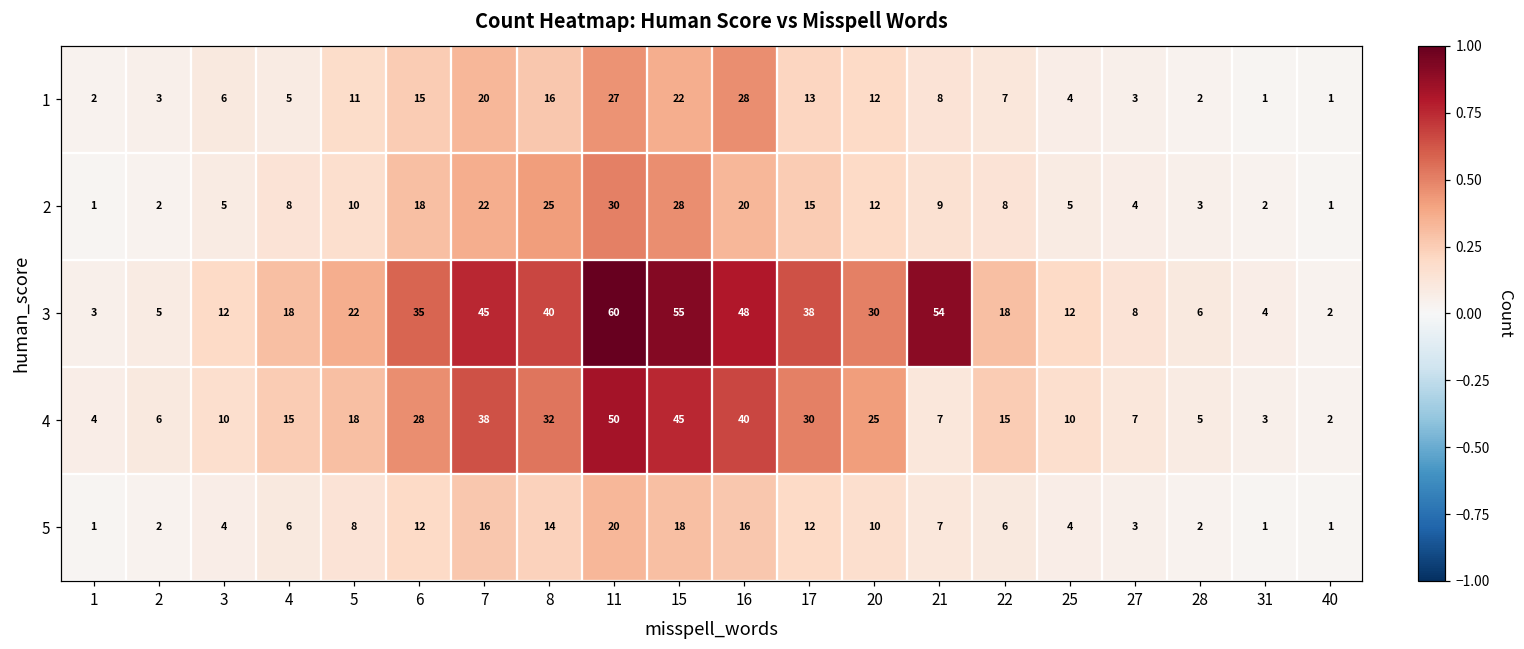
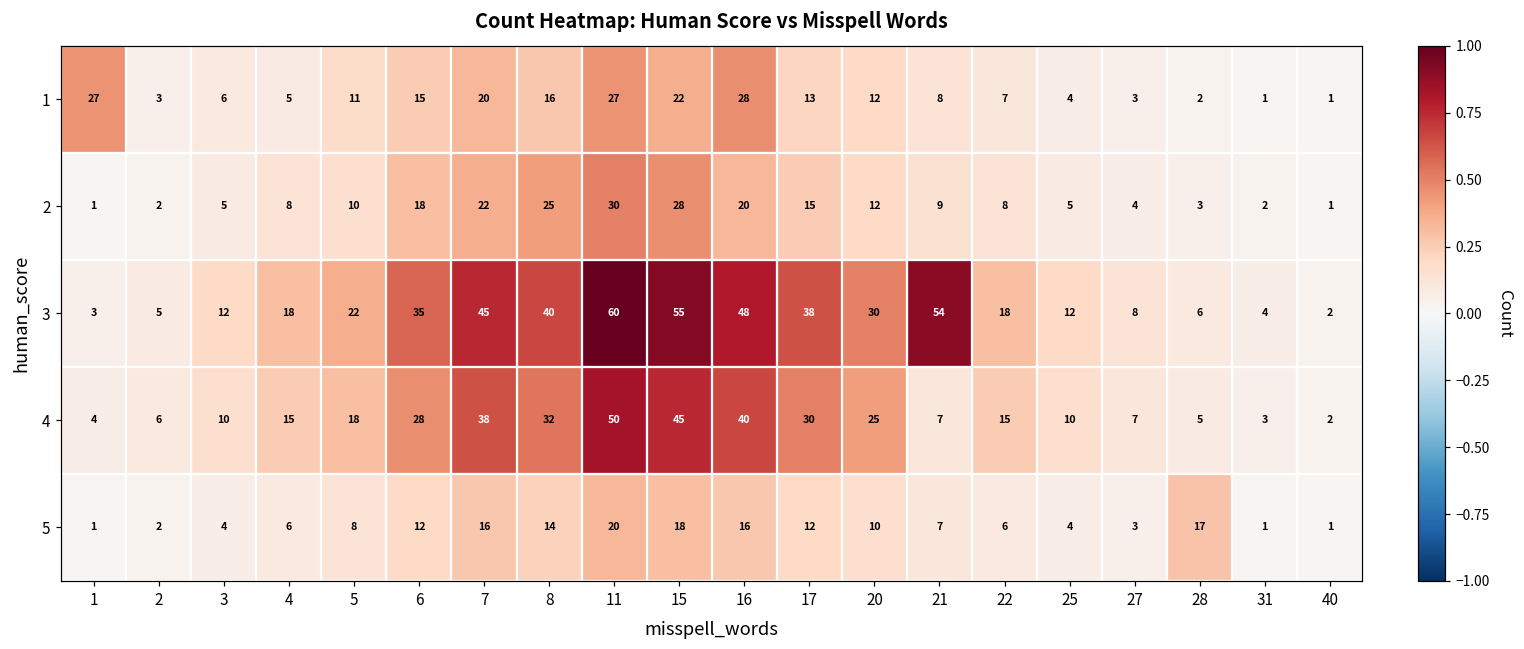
  {
    "1": {
-     "1": 2,
+     "1": 27,
      "2": 3,
      "3": 6,
      "4": 5,
      "5": 11,
      "6": 15,
      "7": 20,
      "8": 16,
      "11": 27,
      "15": 22,
      "16": 28,
      "17": 13,
      "20": 12,
      "21": 8,
      "22": 7,
      "25": 4,
      "27": 3,
      "28": 2,
      "31": 1,
      "40": 1
    },
    "2": {
      "1": 1,
      "2": 2,
      "3": 5,
      "4": 8,
      "5": 10,
      "6": 18,
      "7": 22,
      "8": 25,
      "11": 30,
      "15": 28,
      "16": 20,
      "17": 15,
      "20": 12,
      "21": 9,
      "22": 8,
      "25": 5,
      "27": 4,
      "28": 3,
      "31": 2,
      "40": 1
    },
    "3": {
      "1": 3,
      "2": 5,
      "3": 12,
      "4": 18,
      "5": 22,
      "6": 35,
      "7": 45,
      "8": 40,
      "11": 60,
      "15": 55,
      "16": 48,
      "17": 38,
      "20": 30,
      "21": 54,
      "22": 18,
      "25": 12,
      "27": 8,
      "28": 6,
      "31": 4,
      "40": 2
    },
    "4": {
      "1": 4,
      "2": 6,
      "3": 10,
      "4": 15,
      "5": 18,
      "6": 28,
      "7": 38,
      "8": 32,
      "11": 50,
      "15": 45,
      "16": 40,
      "17": 30,
      "20": 25,
      "21": 7,
      "22": 15,
      "25": 10,
      "27": 7,
      "28": 5,
      "31": 3,
      "40": 2
    },
    "5": {
      "1": 1,
      "2": 2,
      "3": 4,
      "4": 6,
      "5": 8,
      "6": 12,
      "7": 16,
      "8": 14,
      "11": 20,
      "15": 18,
      "16": 16,
      "17": 12,
      "20": 10,
      "21": 7,
      "22": 6,
      "25": 4,
      "27": 3,
-     "28": 2,
+     "28": 17,
      "31": 1,
      "40": 1
    }
  }
